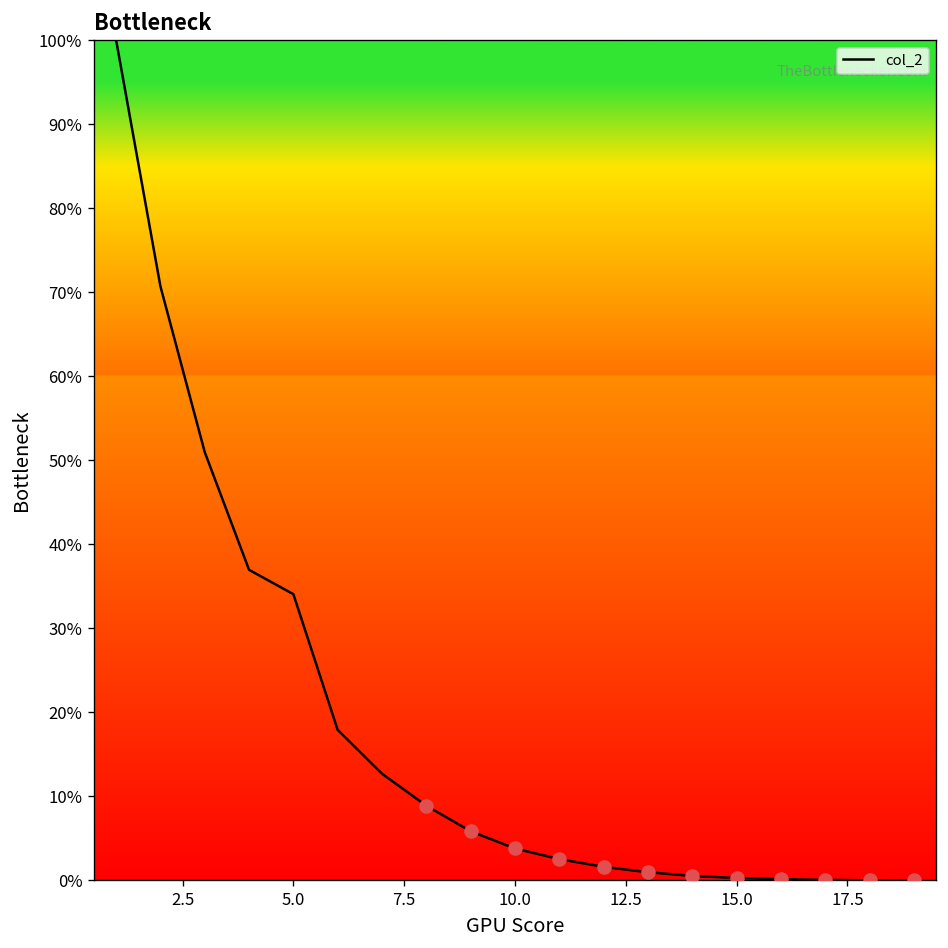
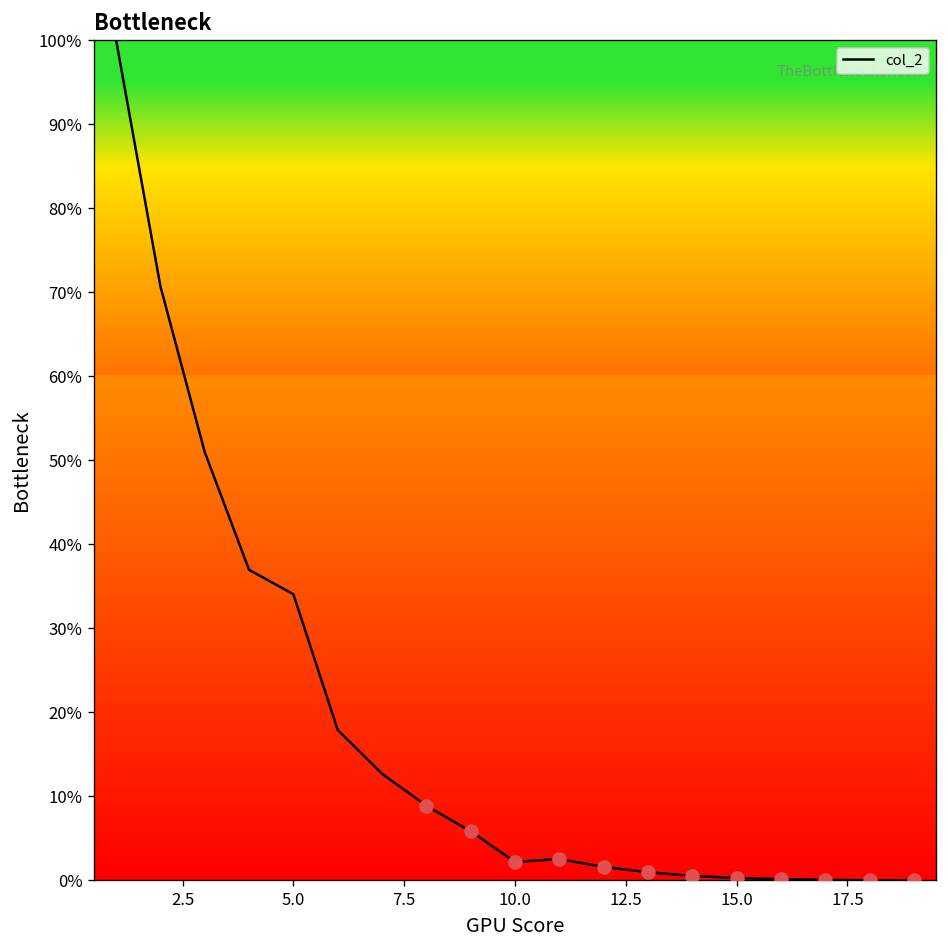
  {
    "col_2": {
      "5.0": "34%",
-     "10.0": "4%"
+     "10.0": "2%"
    }
  }
